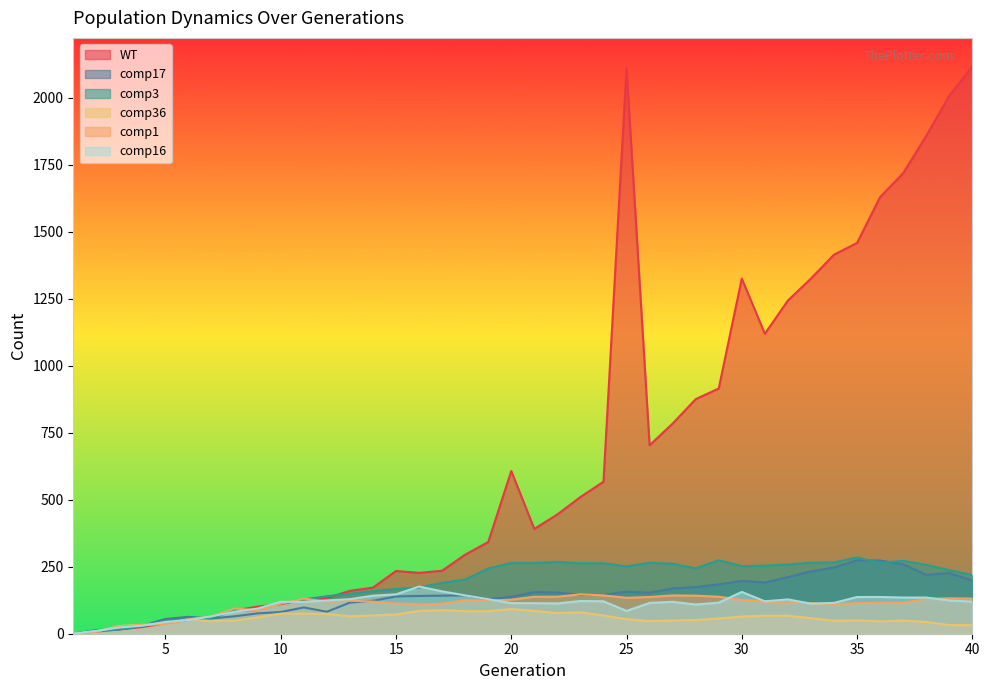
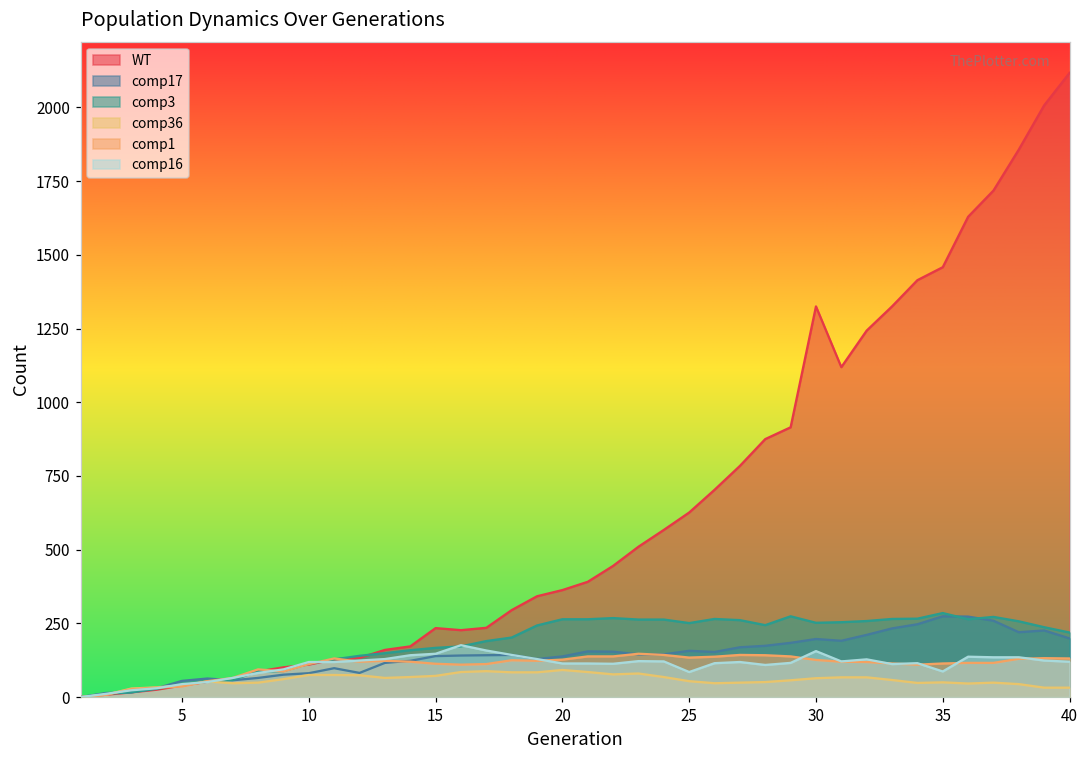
  {
    "WT": {
      "15": 230,
-     "20": 610,
-     "25": 2110,
+     "20": 360,
+     "25": 630,
      "30": 1330,
      "35": 1460,
      "40": 2120
    },
    "comp16": {
      "20": 110,
      "25": 90,
      "30": 160,
-     "35": 140,
+     "35": 90,
      "40": 120
    }
  }
